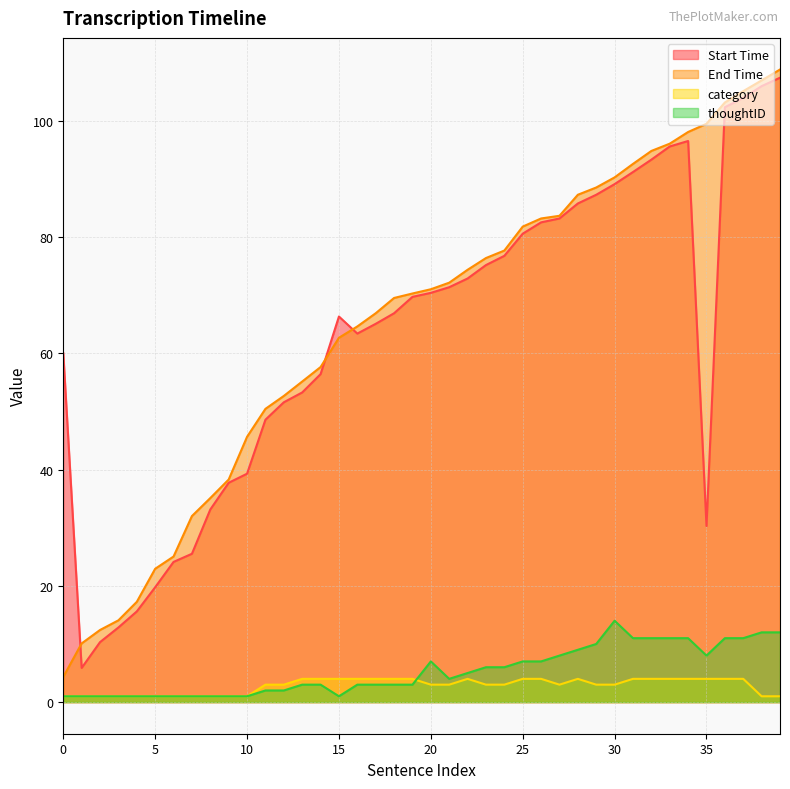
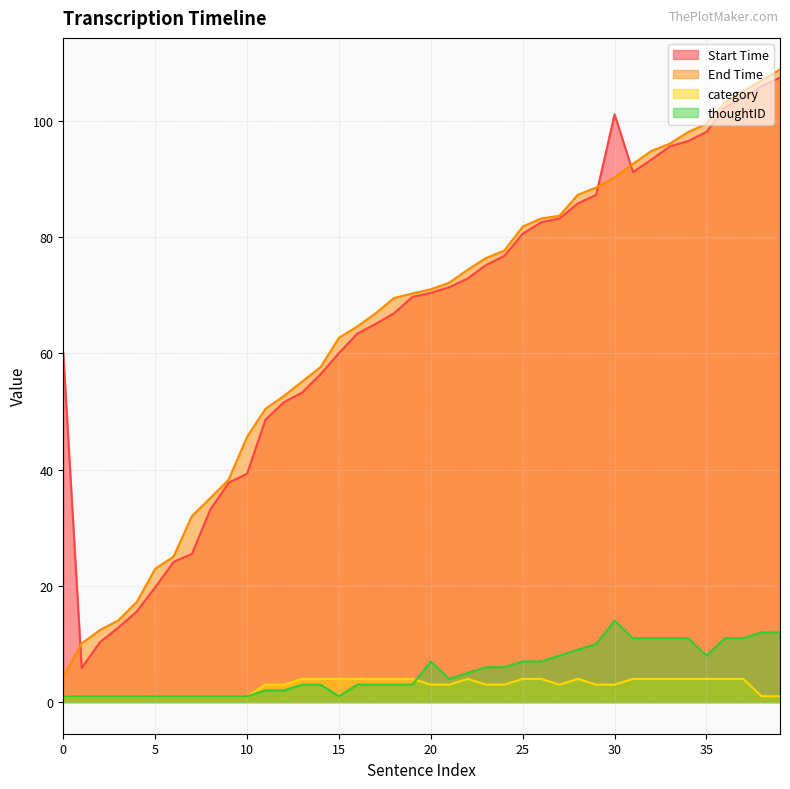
  {
    "Start Time": {
      "0": 60,
      "5": 20,
      "10": 39,
-     "15": 66,
+     "15": 60,
      "20": 70,
      "25": 81,
-     "30": 89,
-     "35": 30
+     "30": 101,
+     "35": 98
    },
    "thoughtID": {
      "15": 1,
      "20": 7,
      "25": 7,
      "30": 14,
      "35": 8
    }
  }
